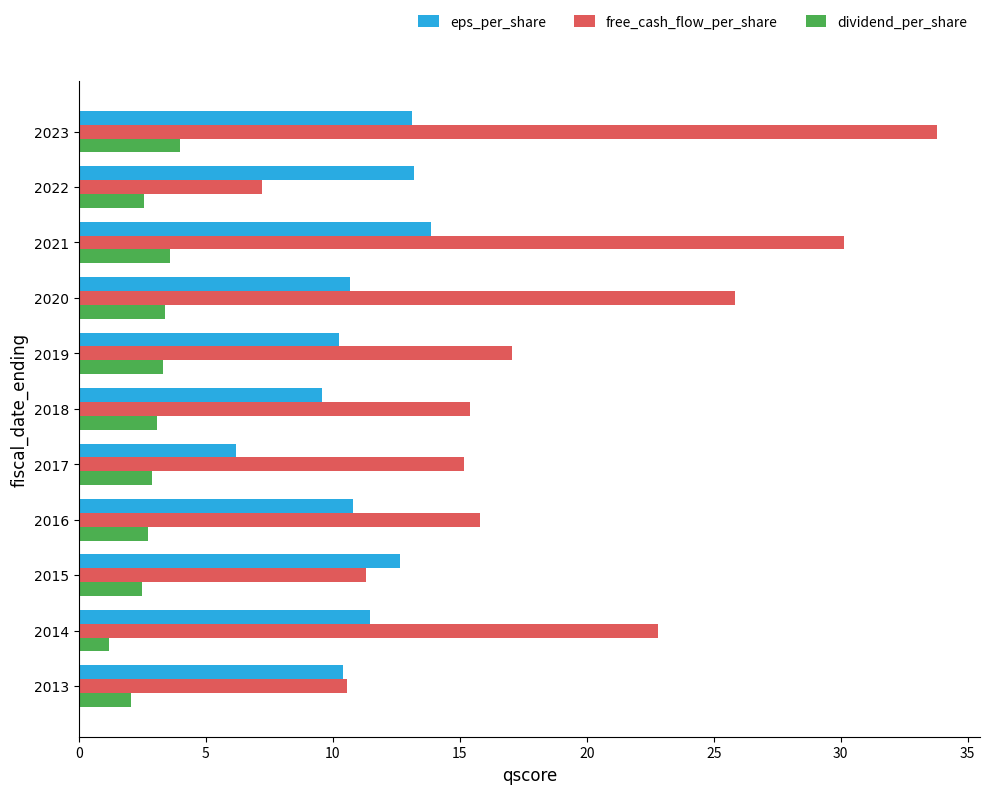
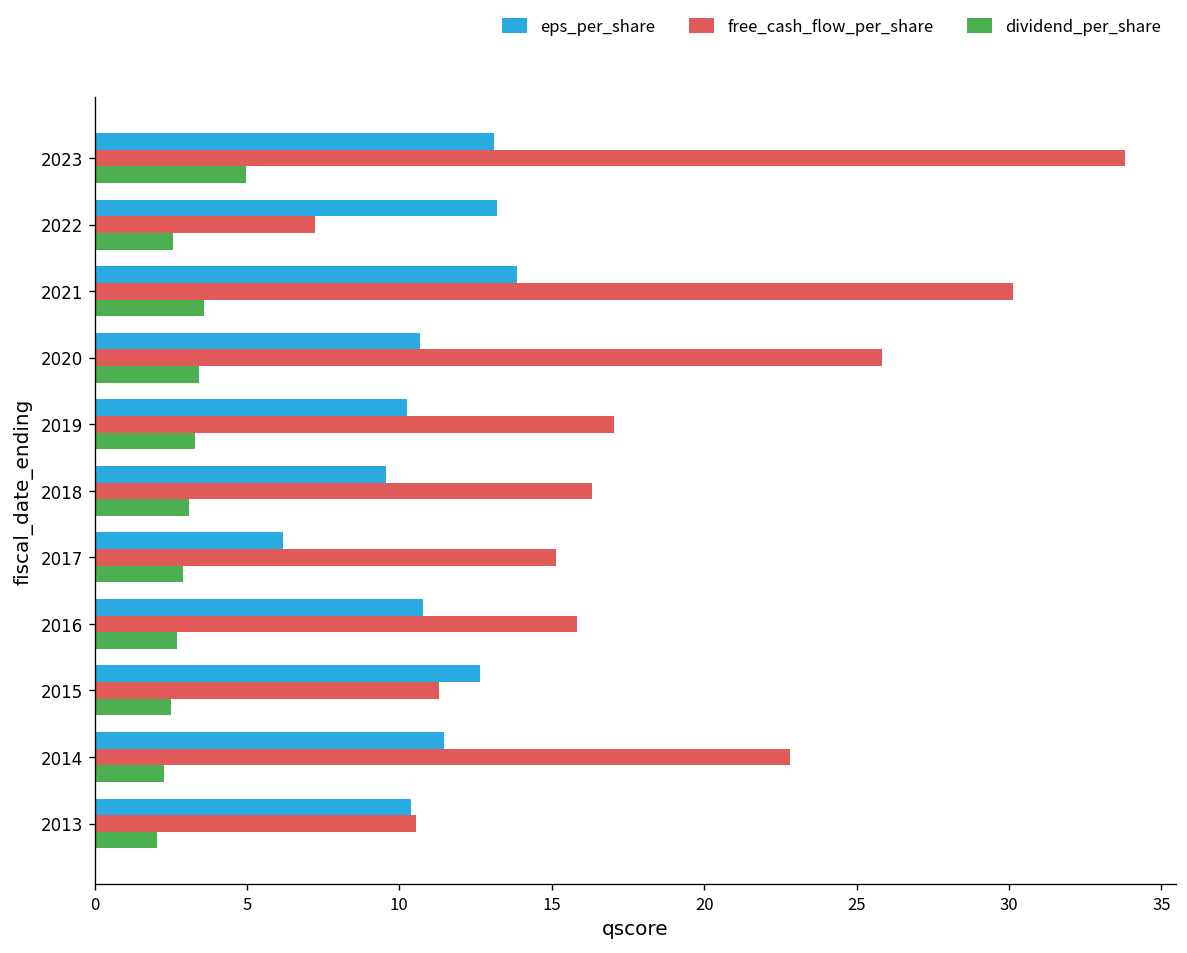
  {
    "eps_per_share": {
      "2023": 13.1,
      "2022": 13.2,
      "2021": 13.9,
      "2020": 10.7,
      "2019": 10.3,
      "2018": 9.6,
      "2017": 6.2,
      "2016": 10.8,
      "2015": 12.7,
      "2014": 11.5,
      "2013": 10.4
    },
    "free_cash_flow_per_share": {
      "2023": 33.8,
      "2022": 7.2,
      "2021": 30.1,
      "2020": 25.8,
      "2019": 17.1,
-     "2018": 15.4,
+     "2018": 16.3,
      "2017": 15.2,
      "2016": 15.8,
      "2015": 11.3,
      "2014": 22.8,
      "2013": 10.5
    },
    "dividend_per_share": {
-     "2023": 4.0,
+     "2023": 5.0,
      "2022": 2.6,
      "2021": 3.6,
      "2020": 3.4,
      "2019": 3.3,
      "2018": 3.1,
      "2017": 2.9,
      "2016": 2.7,
      "2015": 2.5,
-     "2014": 1.2,
+     "2014": 2.3,
      "2013": 2.1
    }
  }
